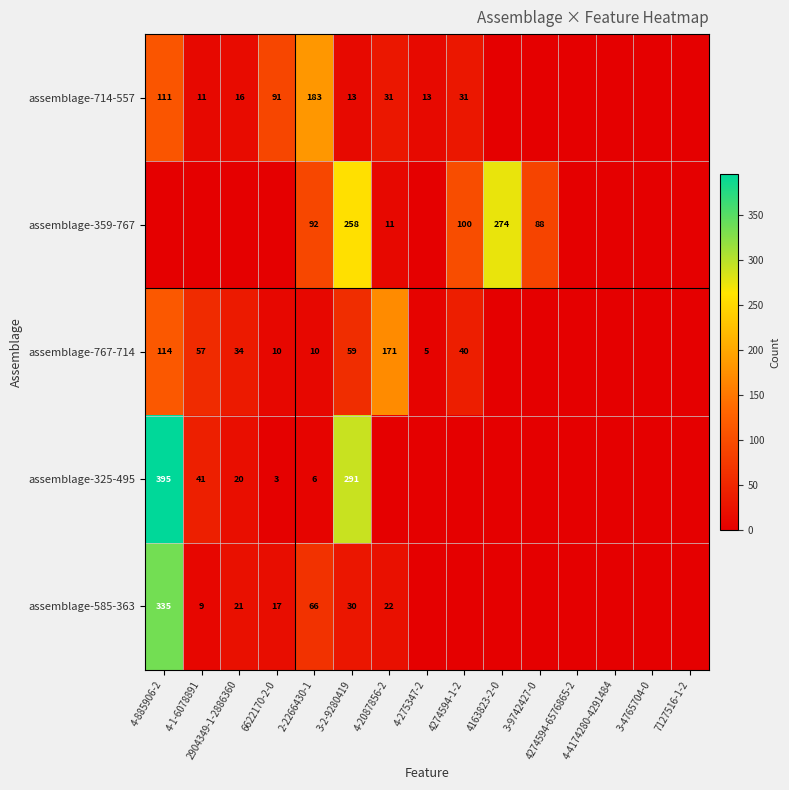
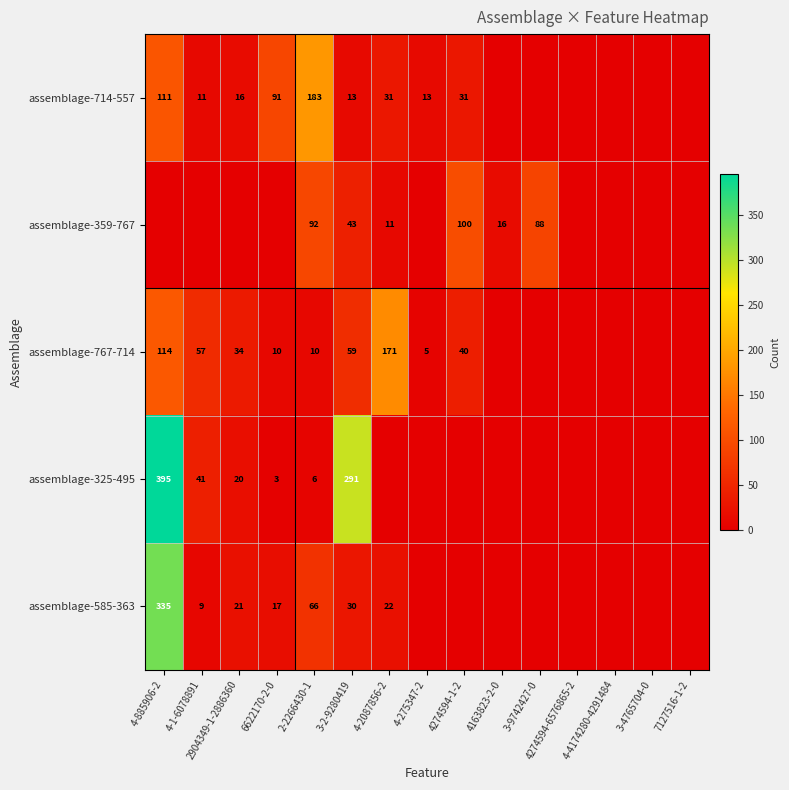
  {
    "assemblage-714-557": {
      "4-885906-2": 111,
      "4-1-6078891": 11,
      "2904349-1-2886360": 16,
      "6622170-2-0": 91,
      "2-2266430-1": 183,
      "3-2-9280419": 13,
      "4-2087856-2": 31,
      "4-275347-2": 13,
      "4274594-1-2": 31
    },
    "assemblage-359-767": {
      "2-2266430-1": 92,
-     "3-2-9280419": 258,
+     "3-2-9280419": 43,
      "4-2087856-2": 11,
      "4274594-1-2": 100,
-     "4163823-2-0": 274,
+     "4163823-2-0": 16,
      "3-9742427-0": 88
    },
    "assemblage-767-714": {
      "4-885906-2": 114,
      "4-1-6078891": 57,
      "2904349-1-2886360": 34,
      "6622170-2-0": 10,
      "2-2266430-1": 10,
      "3-2-9280419": 59,
      "4-2087856-2": 171,
      "4-275347-2": 5,
      "4274594-1-2": 40
    },
    "assemblage-325-495": {
      "4-885906-2": 395,
      "4-1-6078891": 41,
      "2904349-1-2886360": 20,
      "6622170-2-0": 3,
      "2-2266430-1": 6,
      "3-2-9280419": 291
    },
    "assemblage-585-363": {
      "4-885906-2": 335,
      "4-1-6078891": 9,
      "2904349-1-2886360": 21,
      "6622170-2-0": 17,
      "2-2266430-1": 66,
      "3-2-9280419": 30,
      "4-2087856-2": 22
    }
  }
